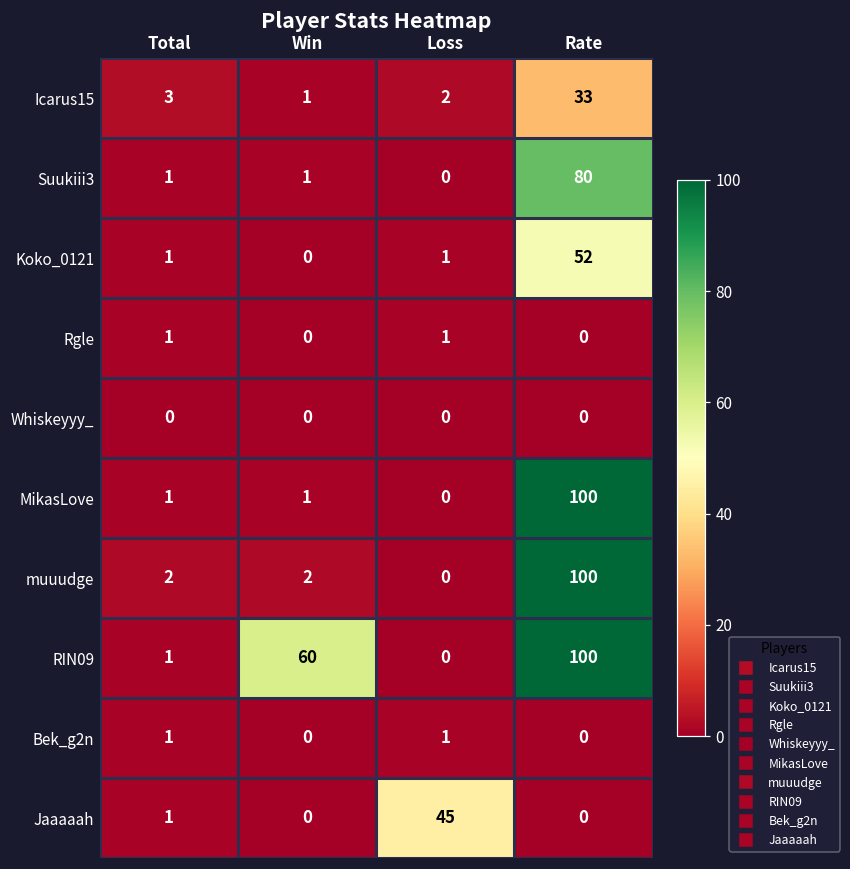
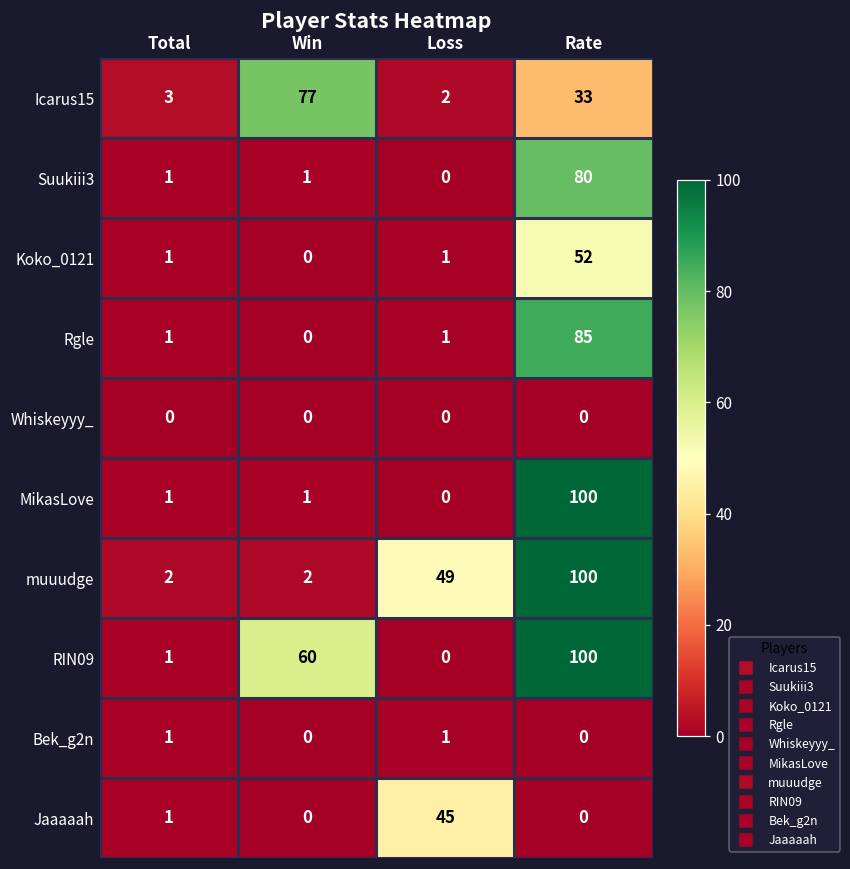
  {
    "Icarus15": {
      "Total": 3,
-     "Win": 1,
+     "Win": 77,
      "Loss": 2,
      "Rate": 33
    },
    "Suukiii3": {
      "Total": 1,
      "Win": 1,
      "Loss": 0,
      "Rate": 80
    },
    "Koko_0121": {
      "Total": 1,
      "Win": 0,
      "Loss": 1,
      "Rate": 52
    },
    "Rgle": {
      "Total": 1,
      "Win": 0,
      "Loss": 1,
-     "Rate": 0
+     "Rate": 85
    },
    "Whiskeyyy_": {
      "Total": 0,
      "Win": 0,
      "Loss": 0,
      "Rate": 0
    },
    "MikasLove": {
      "Total": 1,
      "Win": 1,
      "Loss": 0,
      "Rate": 100
    },
    "muuudge": {
      "Total": 2,
      "Win": 2,
-     "Loss": 0,
+     "Loss": 49,
      "Rate": 100
    },
    "RIN09": {
      "Total": 1,
      "Win": 60,
      "Loss": 0,
      "Rate": 100
    },
    "Bek_g2n": {
      "Total": 1,
      "Win": 0,
      "Loss": 1,
      "Rate": 0
    },
    "Jaaaaah": {
      "Total": 1,
      "Win": 0,
      "Loss": 45,
      "Rate": 0
    }
  }
